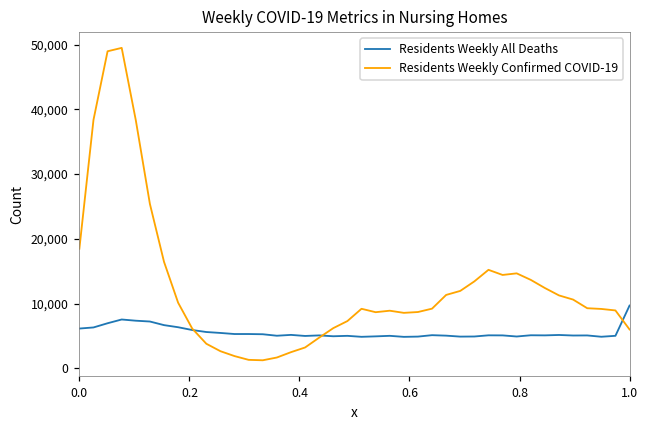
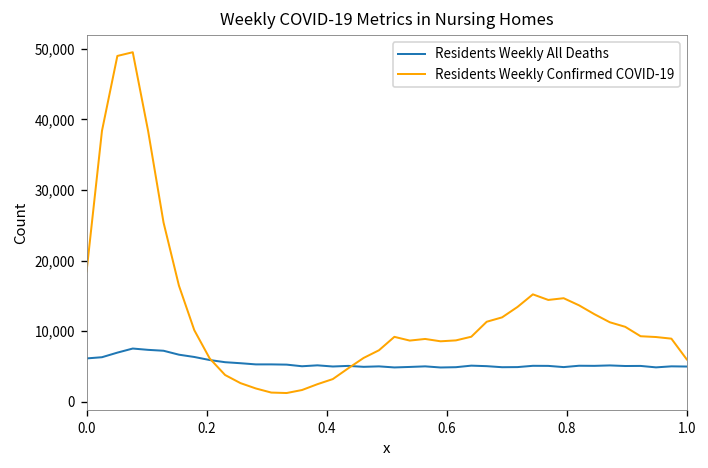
  {
    "Residents Weekly All Deaths": {
      "0.0": "6,000",
-     "1.0": "10,000"
+     "1.0": "5,000"
    },
    "Residents Weekly Confirmed COVID-19": {
      "0.0": "18,000",
      "1.0": "6,000"
    }
  }
